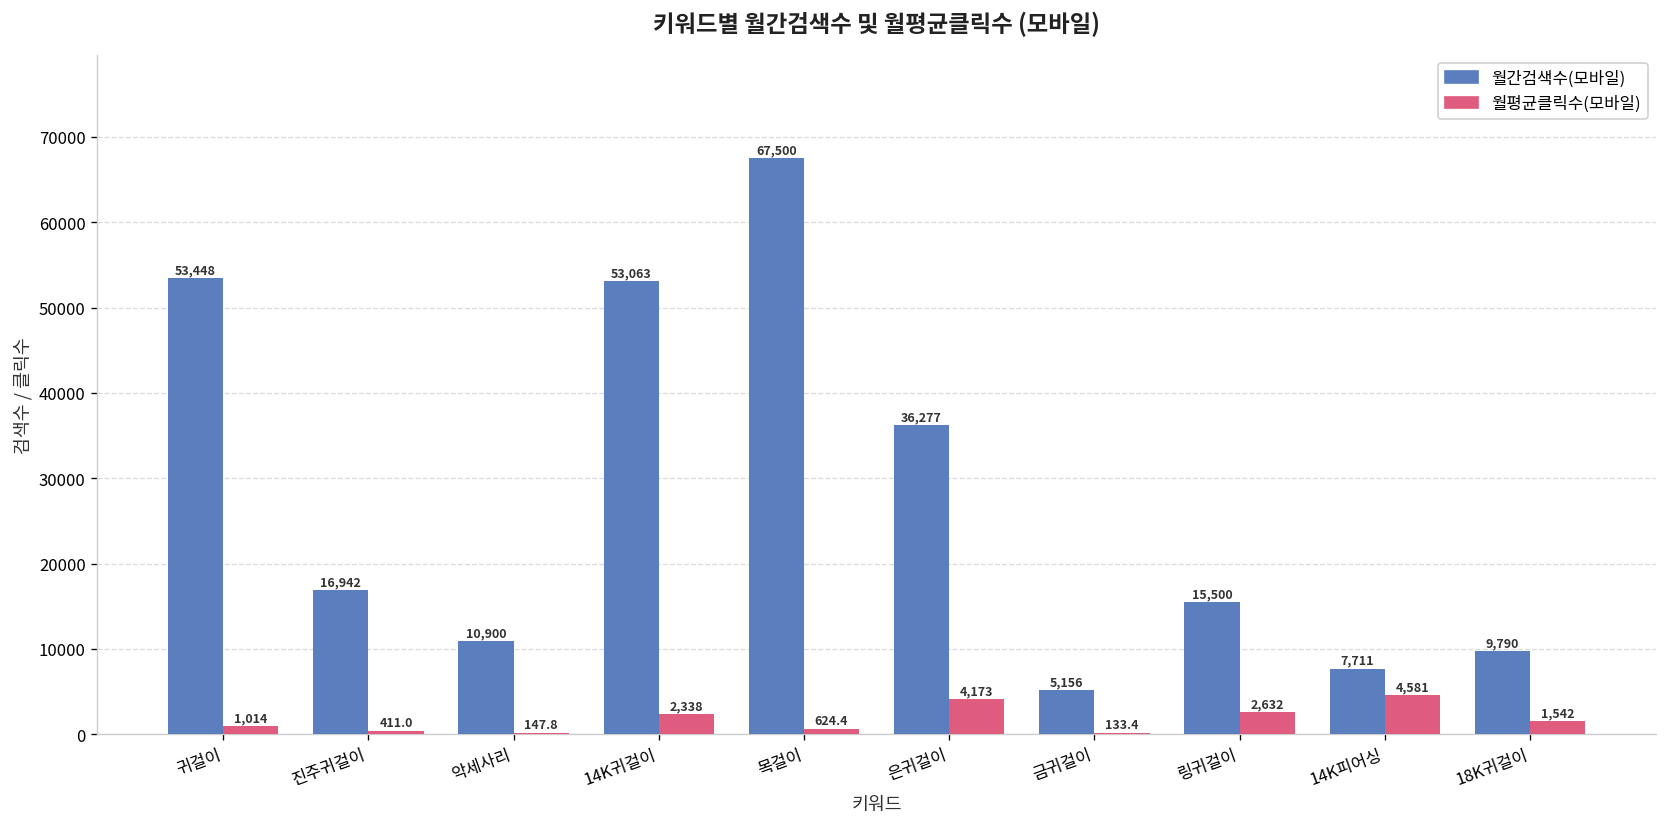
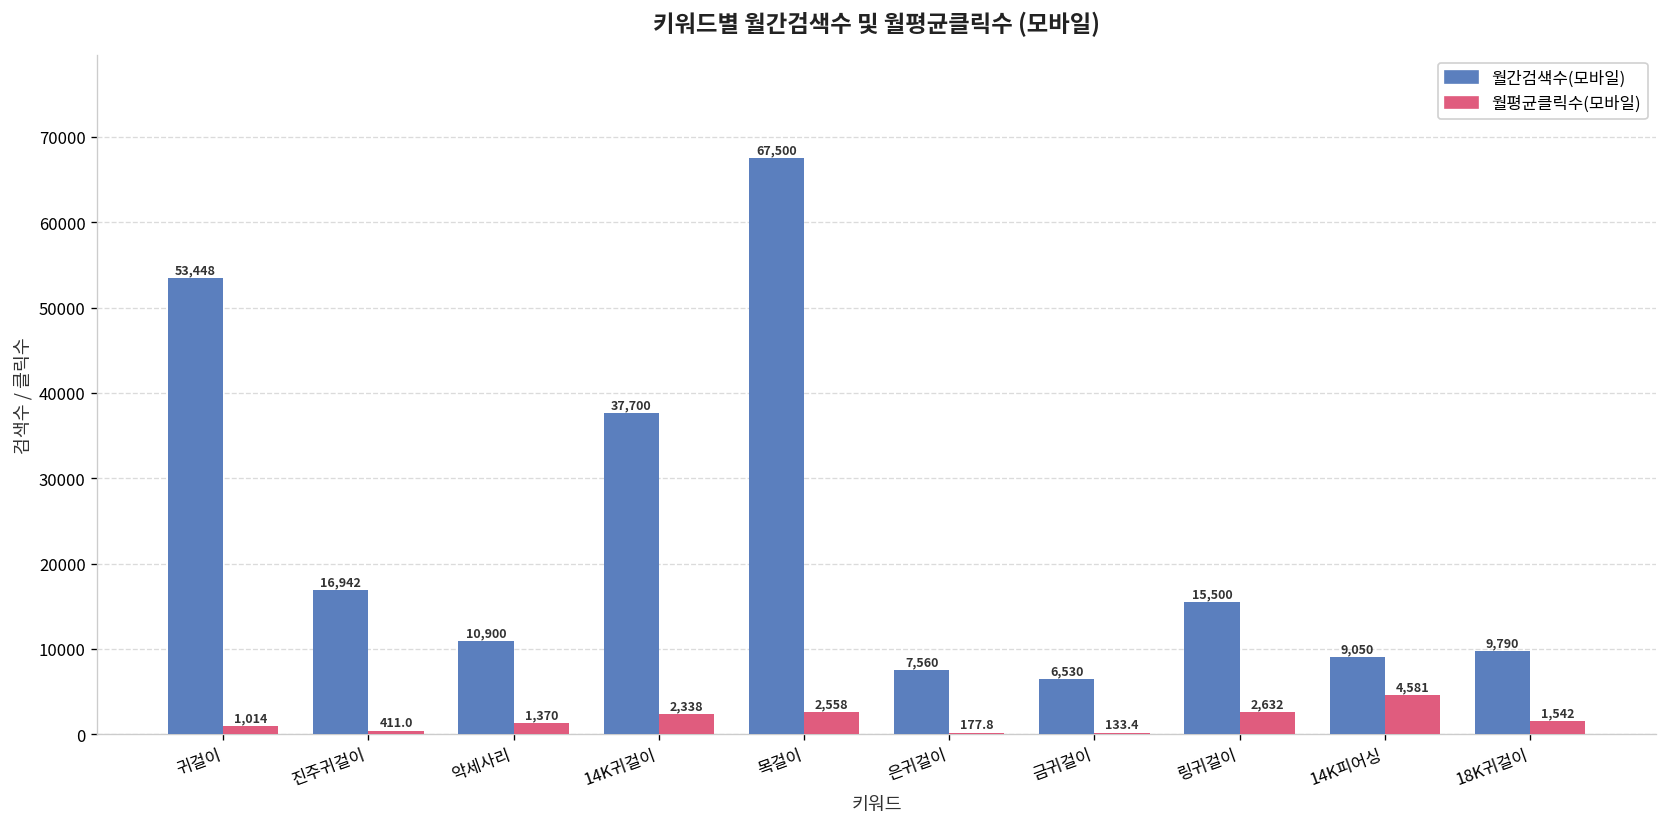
  {
    "월간검색수(모바일)": {
      "귀걸이": "53,448",
      "진주귀걸이": "16,942",
      "악세사리": "10,900",
-     "14K귀걸이": "53,063",
+     "14K귀걸이": "37,700",
      "목걸이": "67,500",
-     "은귀걸이": "36,277",
-     "금귀걸이": "5,156",
+     "은귀걸이": "7,560",
+     "금귀걸이": "6,530",
      "링귀걸이": "15,500",
-     "14K피어싱": "7,711",
+     "14K피어싱": "9,050",
      "18K귀걸이": "9,790"
    },
    "월평균클릭수(모바일)": {
      "귀걸이": "1,014",
      "진주귀걸이": "411.0",
-     "악세사리": "147.8",
+     "악세사리": "1,370",
      "14K귀걸이": "2,338",
-     "목걸이": "624.4",
-     "은귀걸이": "4,173",
+     "목걸이": "2,558",
+     "은귀걸이": "177.8",
      "금귀걸이": "133.4",
      "링귀걸이": "2,632",
      "14K피어싱": "4,581",
      "18K귀걸이": "1,542"
    }
  }
